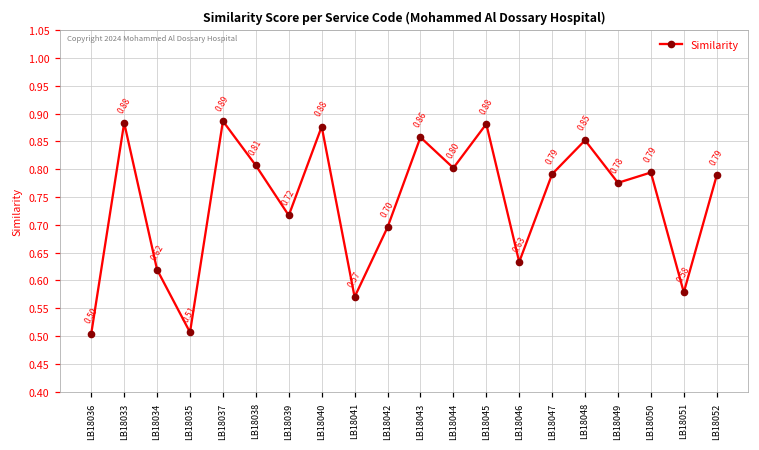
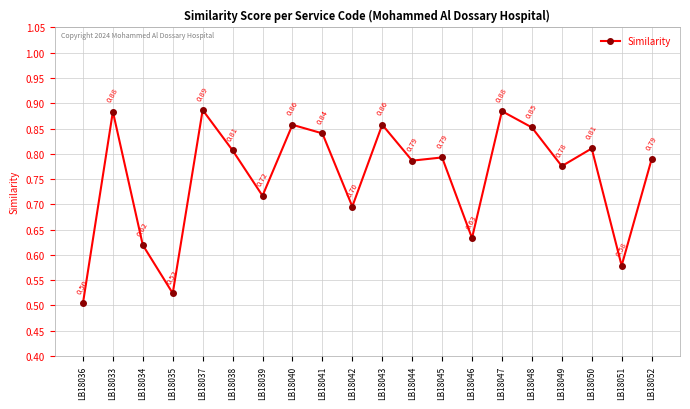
  {
    "LB18036": 0.50,
    "LB18033": 0.88,
    "LB18034": 0.62,
-   "LB18035": 0.51,
+   "LB18035": 0.52,
    "LB18037": 0.89,
    "LB18038": 0.81,
    "LB18039": 0.72,
-   "LB18040": 0.88,
-   "LB18041": 0.57,
+   "LB18040": 0.86,
+   "LB18041": 0.84,
    "LB18042": 0.70,
    "LB18043": 0.86,
-   "LB18044": 0.80,
-   "LB18045": 0.88,
+   "LB18044": 0.79,
+   "LB18045": 0.79,
    "LB18046": 0.63,
-   "LB18047": 0.79,
+   "LB18047": 0.88,
    "LB18048": 0.85,
    "LB18049": 0.78,
-   "LB18050": 0.79,
+   "LB18050": 0.81,
    "LB18051": 0.58,
    "LB18052": 0.79
  }
